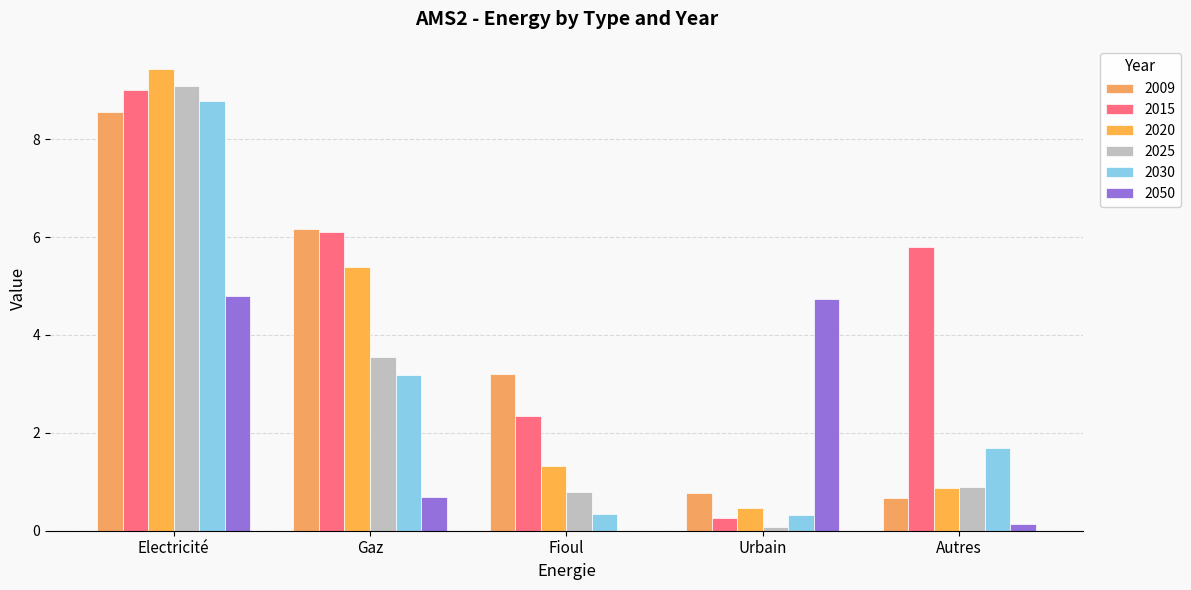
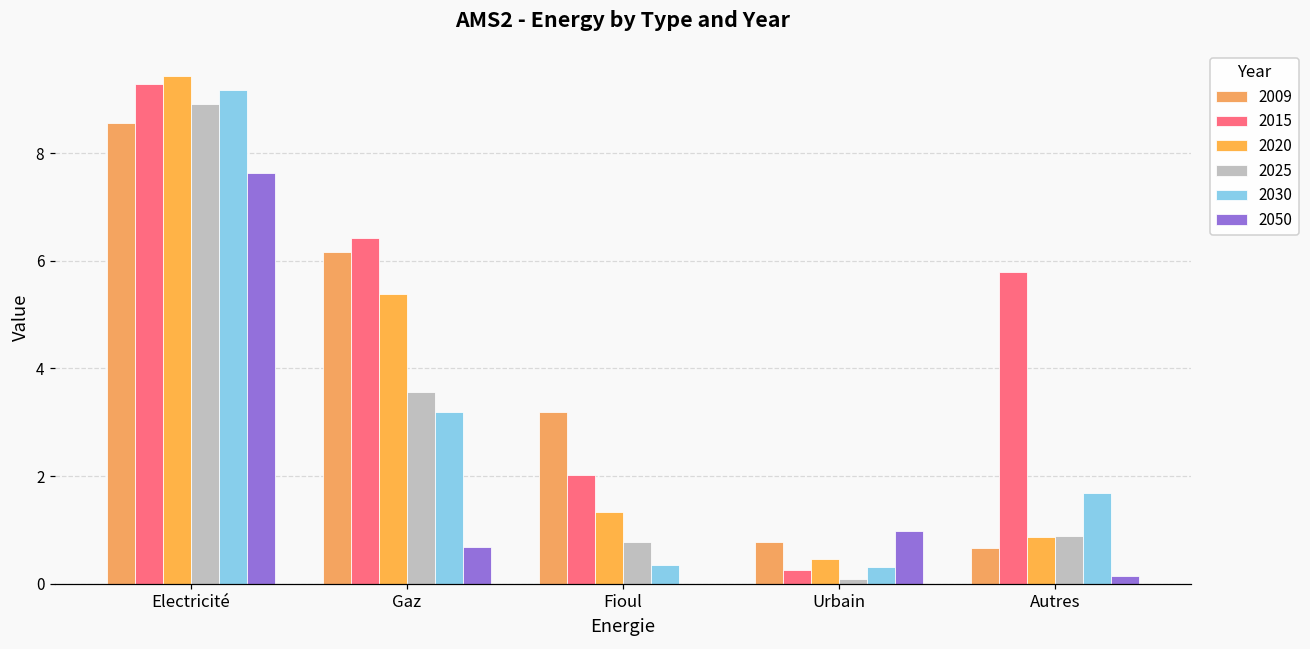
  {
    "2015": {
-     "Electricité": 9.0,
-     "Gaz": 6.1,
-     "Fioul": 2.4,
+     "Electricité": 9.3,
+     "Gaz": 6.4,
+     "Fioul": 2.0,
      "Urbain": 0.2,
      "Autres": 5.8
    },
    "2025": {
-     "Electricité": 9.1,
+     "Electricité": 8.9,
      "Gaz": 3.6,
      "Fioul": 0.8,
      "Urbain": 0.1,
      "Autres": 0.9
    },
    "2030": {
-     "Electricité": 8.8,
+     "Electricité": 9.2,
      "Gaz": 3.2,
      "Fioul": 0.4,
      "Urbain": 0.3,
      "Autres": 1.7
    },
    "2050": {
-     "Electricité": 4.8,
+     "Electricité": 7.6,
      "Gaz": 0.7,
-     "Urbain": 4.7,
+     "Urbain": 1.0,
      "Autres": 0.1
    }
  }
